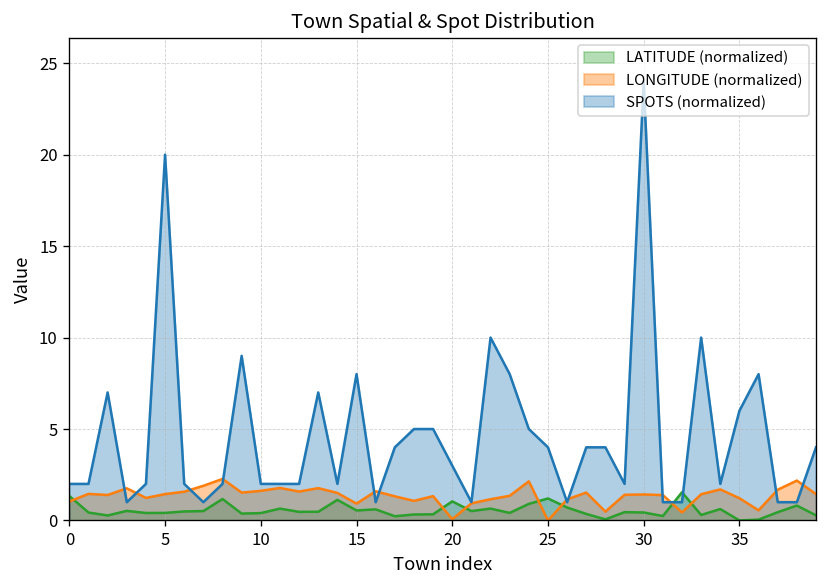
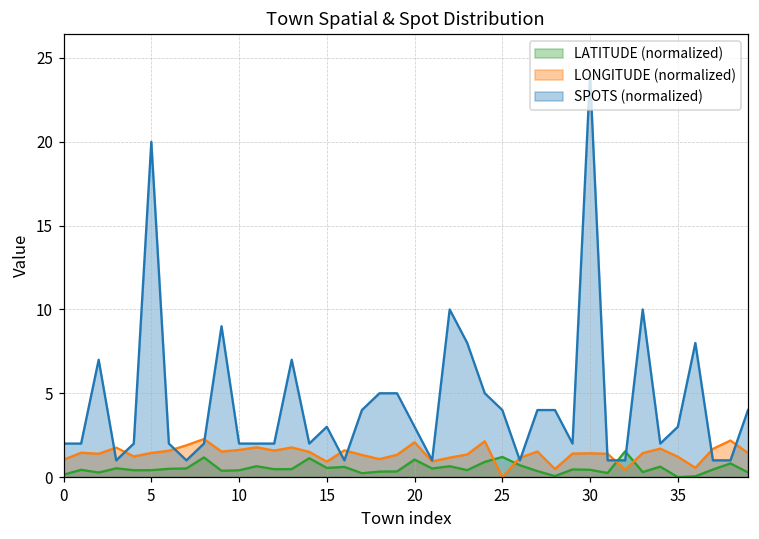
  {
    "LATITUDE (normalized)": {
-     "0": 1.3,
+     "0": 0.1,
      "5": 0.4,
      "10": 0.4,
      "15": 0.5,
      "20": 1.0,
      "25": 1.2,
      "30": 0.4,
      "35": 0.0
    },
    "LONGITUDE (normalized)": {
      "0": 1.0,
      "5": 1.4,
      "10": 1.6,
      "15": 0.9,
-     "20": 0.1,
+     "20": 2.1,
      "25": 0.0,
      "30": 1.4,
      "35": 1.2
    },
    "SPOTS (normalized)": {
      "0": 2,
      "5": 20,
      "10": 2,
-     "15": 8,
+     "15": 3,
      "20": 3,
      "25": 4,
-     "35": 6
+     "35": 3
    }
  }
